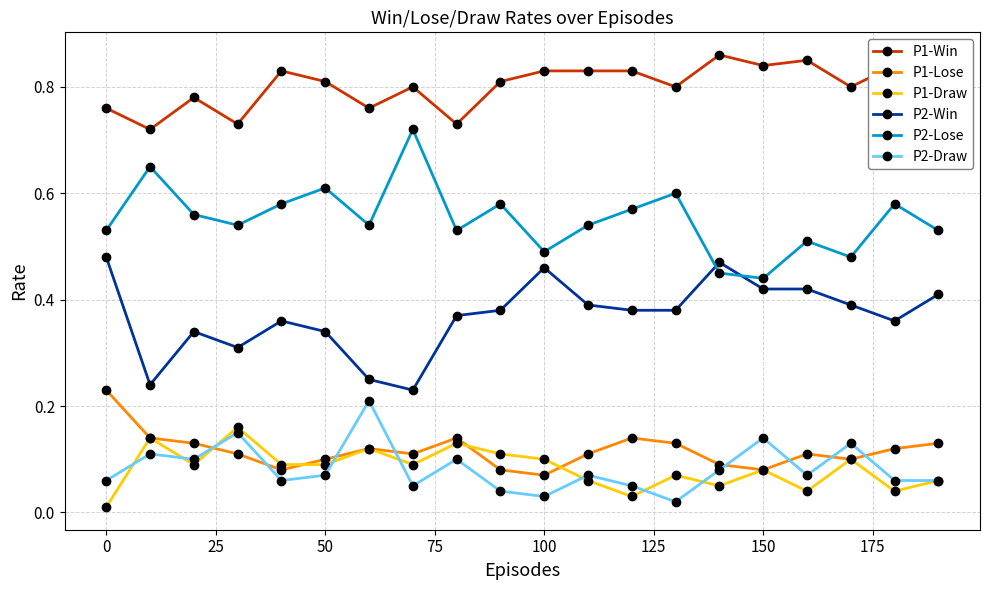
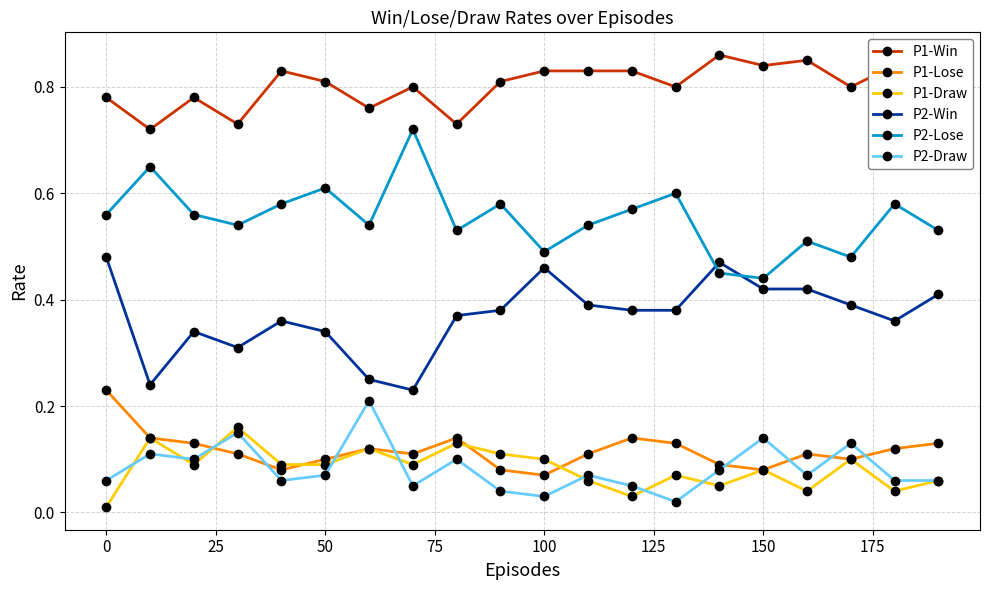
  {
    "P1-Win": {
-     "0": 0.76,
+     "0": 0.78,
      "50": 0.81,
      "100": 0.83,
      "150": 0.84
    },
    "P1-Lose": {
      "0": 0.23,
      "50": 0.10,
      "100": 0.07
    },
    "P1-Draw": {
      "0": 0.01,
      "50": 0.09,
      "100": 0.10
    },
    "P2-Win": {
      "0": 0.48,
      "50": 0.34,
      "100": 0.46,
      "150": 0.42
    },
    "P2-Lose": {
-     "0": 0.53,
+     "0": 0.56,
      "50": 0.61,
      "100": 0.49,
      "150": 0.44
    },
    "P2-Draw": {
      "0": 0.06,
      "50": 0.07,
      "100": 0.03,
      "150": 0.14
    }
  }
